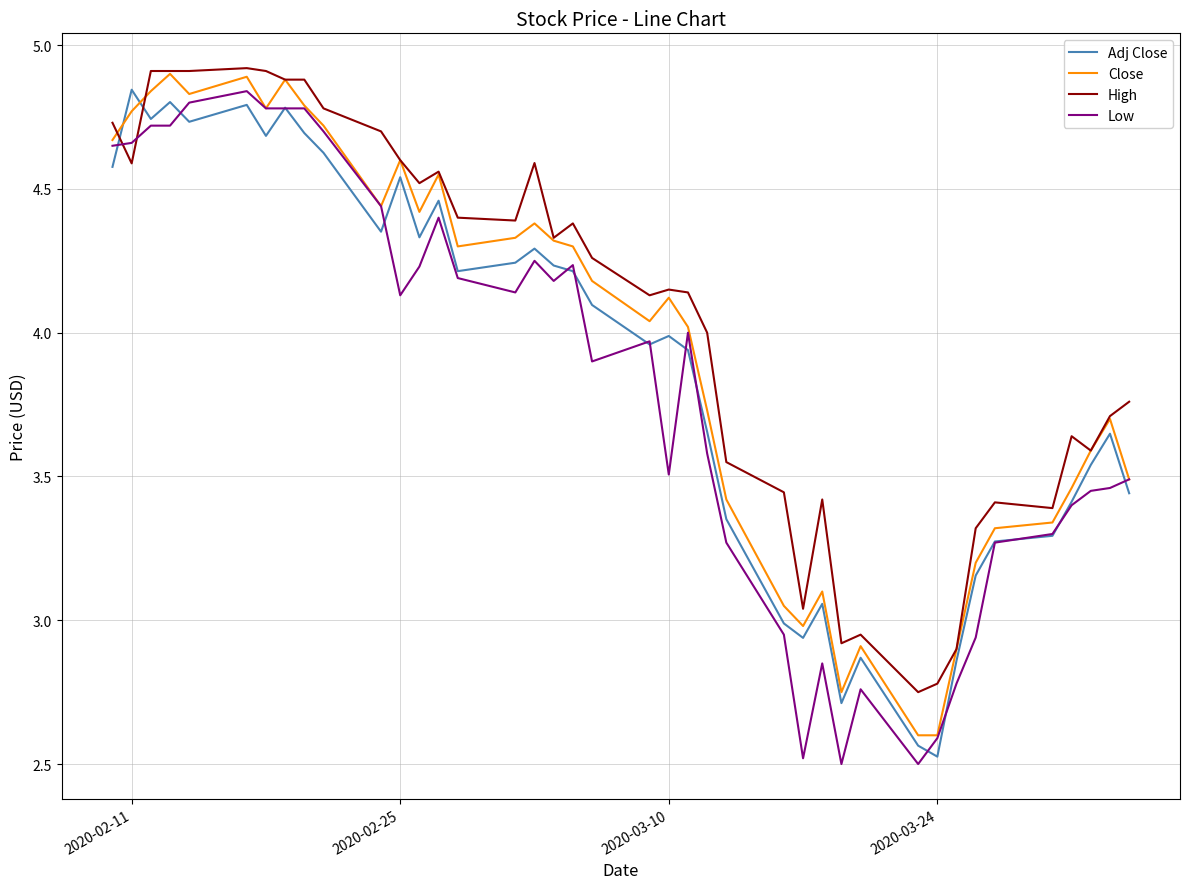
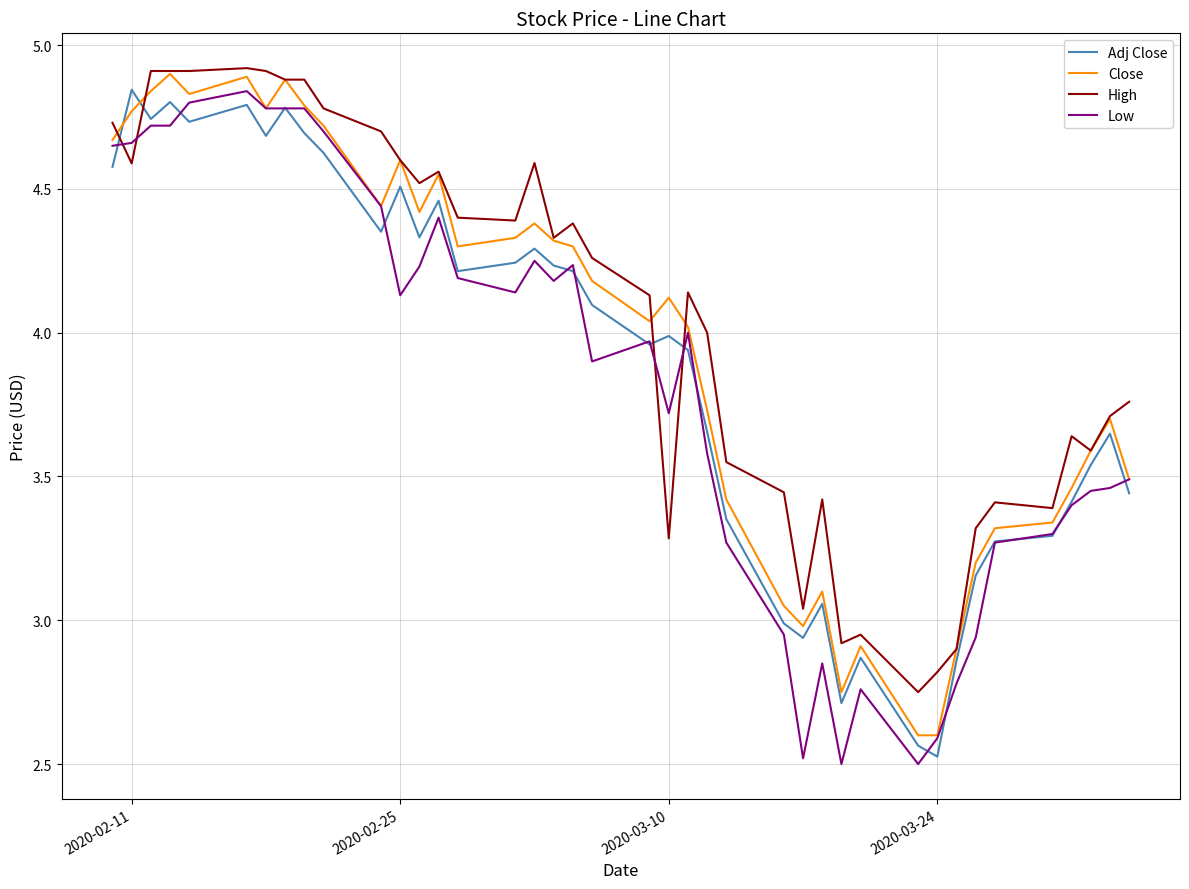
  {
    "Adj Close": {
      "2020-02-11": 4.84,
-     "2020-02-25": 4.54,
+     "2020-02-25": 4.51,
      "2020-03-10": 3.99,
      "2020-03-24": 2.53
    },
    "Close": {
      "2020-02-11": 4.77,
      "2020-03-10": 4.12,
      "2020-03-24": 2.60
    },
    "High": {
      "2020-02-11": 4.59,
-     "2020-03-10": 4.15,
-     "2020-03-24": 2.78
+     "2020-03-10": 3.28,
+     "2020-03-24": 2.82
    },
    "Low": {
      "2020-02-11": 4.66,
      "2020-02-25": 4.13,
-     "2020-03-10": 3.51,
+     "2020-03-10": 3.72,
      "2020-03-24": 2.59
    }
  }
